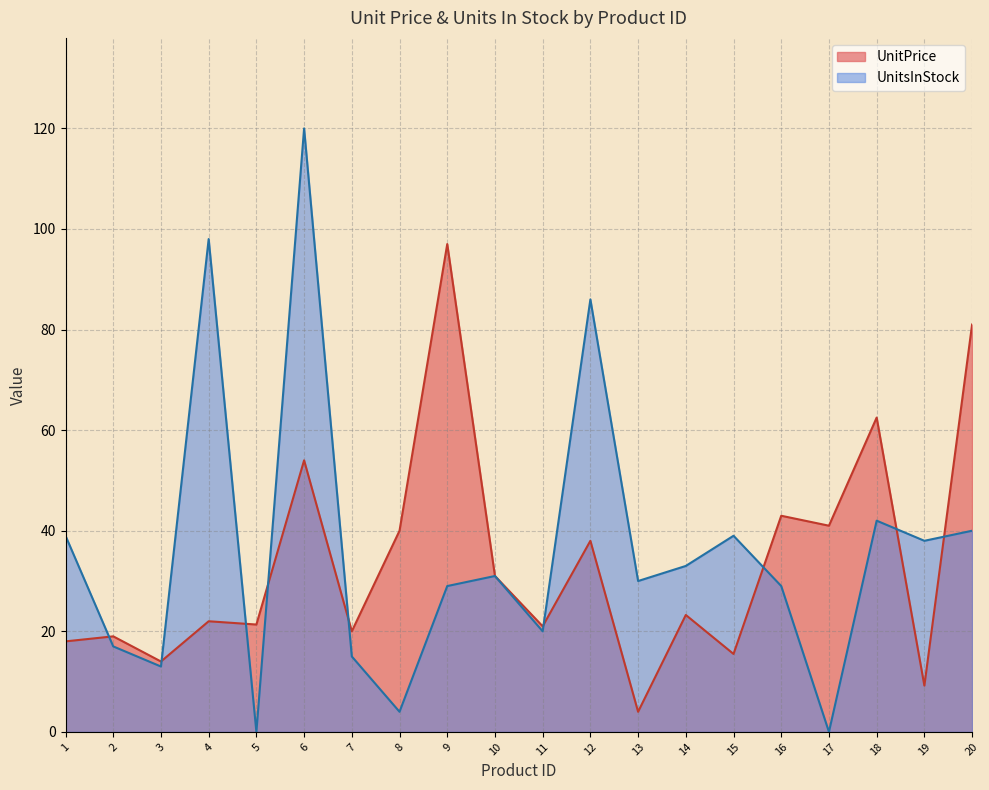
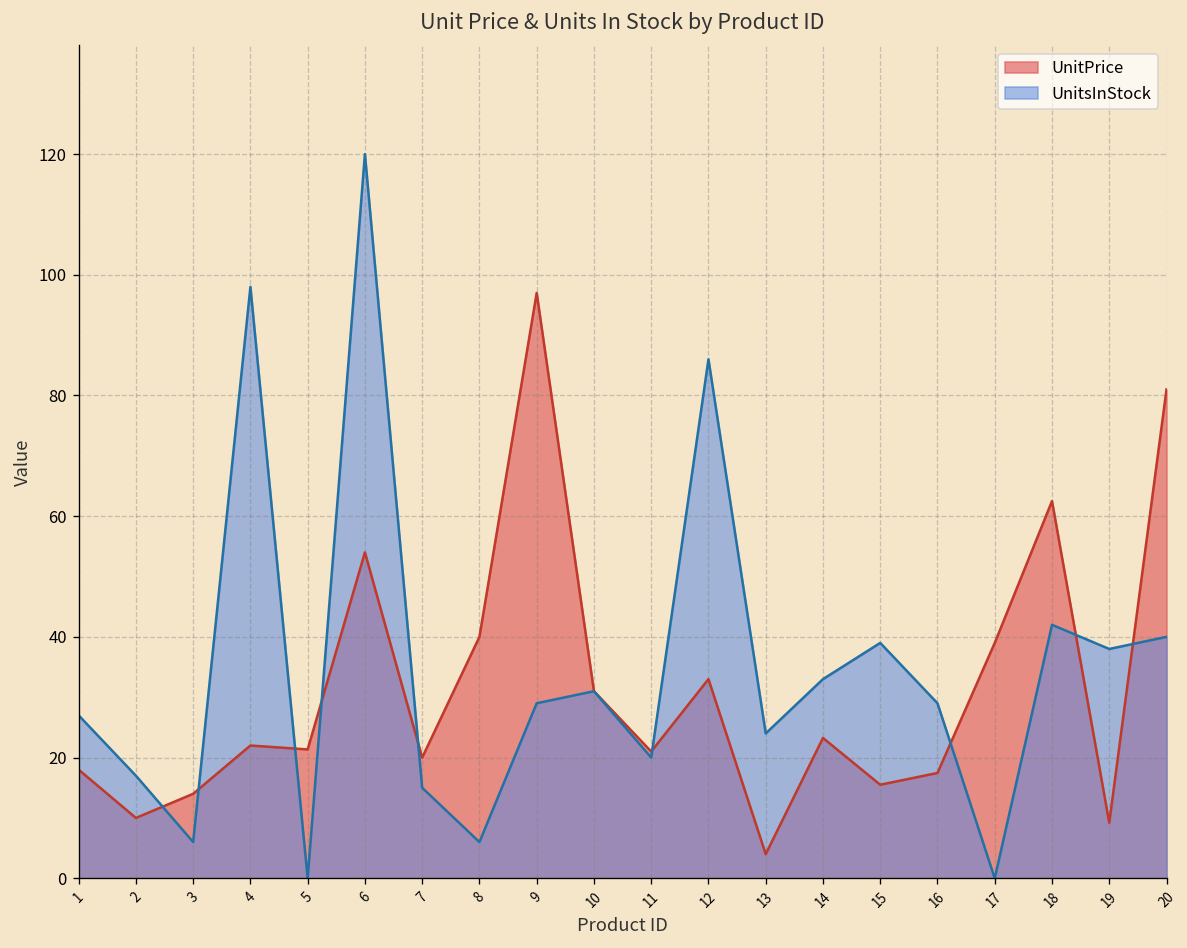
  {
    "UnitPrice": {
      "1": 18,
-     "2": 19,
+     "2": 10,
      "3": 14,
      "4": 22,
      "5": 21,
      "6": 54,
      "7": 20,
      "8": 40,
      "9": 97,
      "11": 21,
-     "12": 38,
+     "12": 33,
      "13": 4,
      "14": 23,
      "15": 16,
-     "16": 43,
-     "17": 41,
+     "16": 17,
+     "17": 39,
      "18": 63,
      "19": 9,
      "20": 81
    },
    "UnitsInStock": {
-     "1": 39,
+     "1": 27,
      "2": 17,
-     "3": 13,
+     "3": 6,
      "4": 98,
      "5": 0,
      "6": 120,
      "7": 15,
-     "8": 4,
+     "8": 6,
      "9": 29,
      "11": 20,
      "12": 86,
-     "13": 30,
+     "13": 24,
      "14": 33,
      "15": 39,
      "16": 29,
      "17": 0,
      "18": 42,
      "19": 38,
      "20": 40
    }
  }
